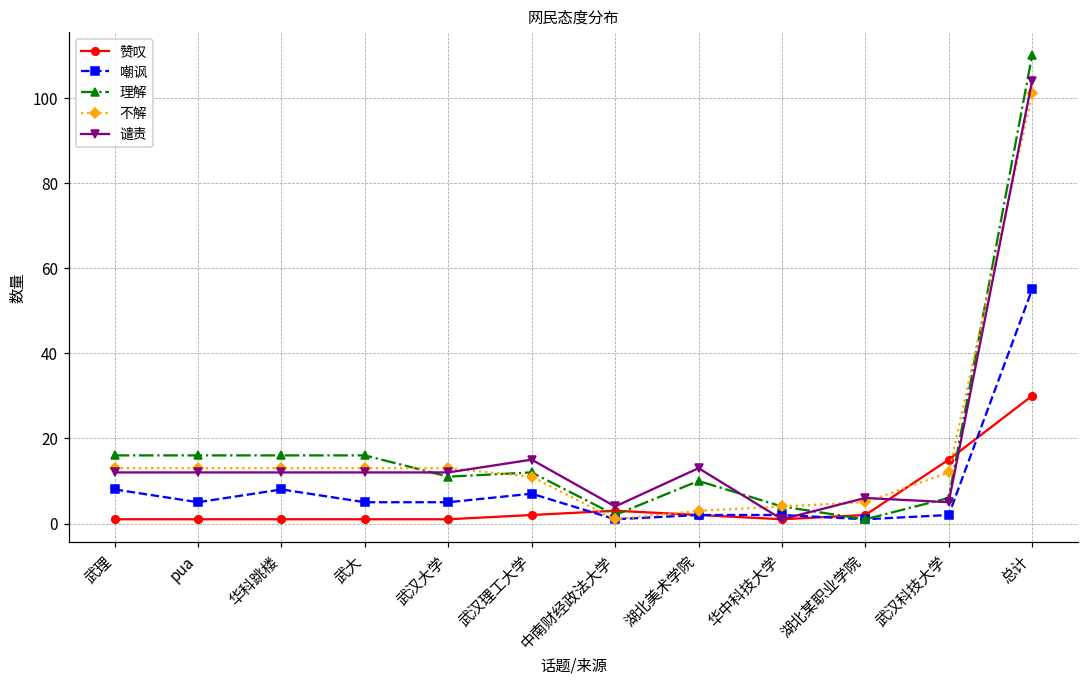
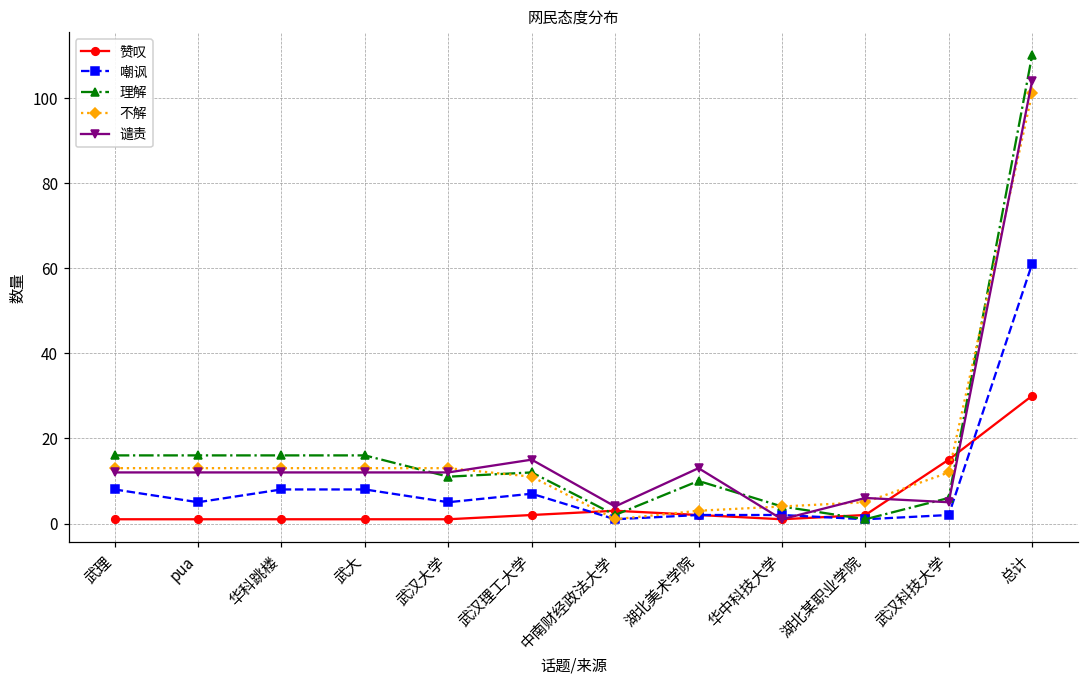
  {
    "赞叹": {
      "武理": 1,
      "pua": 1,
      "华科跳楼": 1,
      "武大": 1,
      "武汉大学": 1,
      "武汉理工大学": 2,
      "中南财经政法大学": 3,
      "湖北某职业学院": 2,
      "武汉科技大学": 15,
      "总计": 30
    },
    "嘲讽": {
      "武理": 8,
      "pua": 5,
      "华科跳楼": 8,
-     "武大": 5,
+     "武大": 8,
      "武汉大学": 5,
      "武汉理工大学": 7,
      "华中科技大学": 2,
      "武汉科技大学": 2,
-     "总计": 55
+     "总计": 61
    },
    "理解": {
      "武理": 16,
      "pua": 16,
      "华科跳楼": 16,
      "武大": 16,
      "武汉大学": 11,
      "武汉理工大学": 12,
      "中南财经政法大学": 2,
      "湖北美术学院": 10,
      "武汉科技大学": 6,
      "总计": 110
    },
    "不解": {
      "武理": 13,
      "pua": 13,
      "华科跳楼": 13,
      "武大": 13,
      "武汉大学": 13,
      "武汉理工大学": 11,
      "湖北美术学院": 3,
      "湖北某职业学院": 5,
      "武汉科技大学": 12,
      "总计": 101
    },
    "谴责": {
      "武理": 12,
      "pua": 12,
      "华科跳楼": 12,
      "武大": 12,
      "武汉大学": 12,
      "武汉理工大学": 15,
      "中南财经政法大学": 4,
      "湖北美术学院": 13,
      "湖北某职业学院": 6,
      "武汉科技大学": 5,
      "总计": 104
    }
  }
